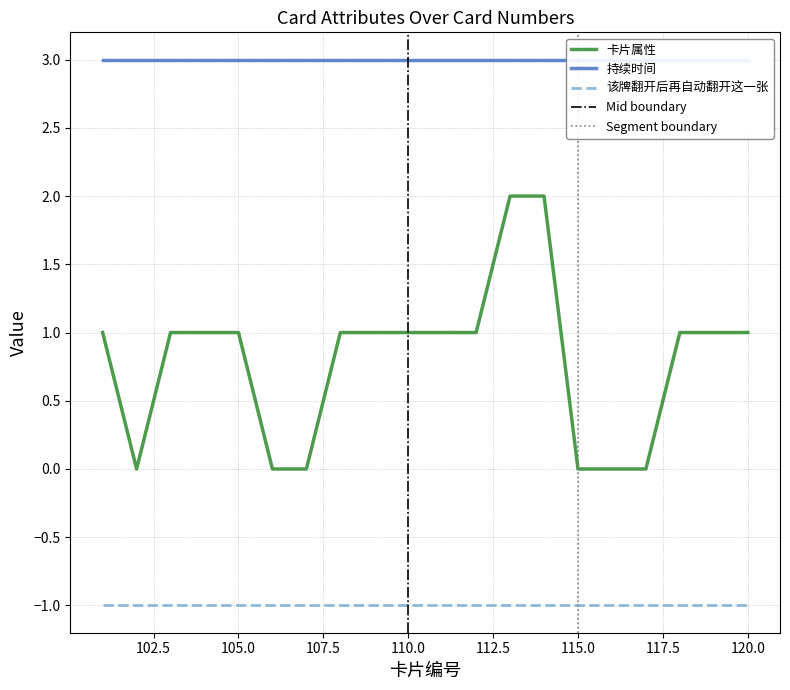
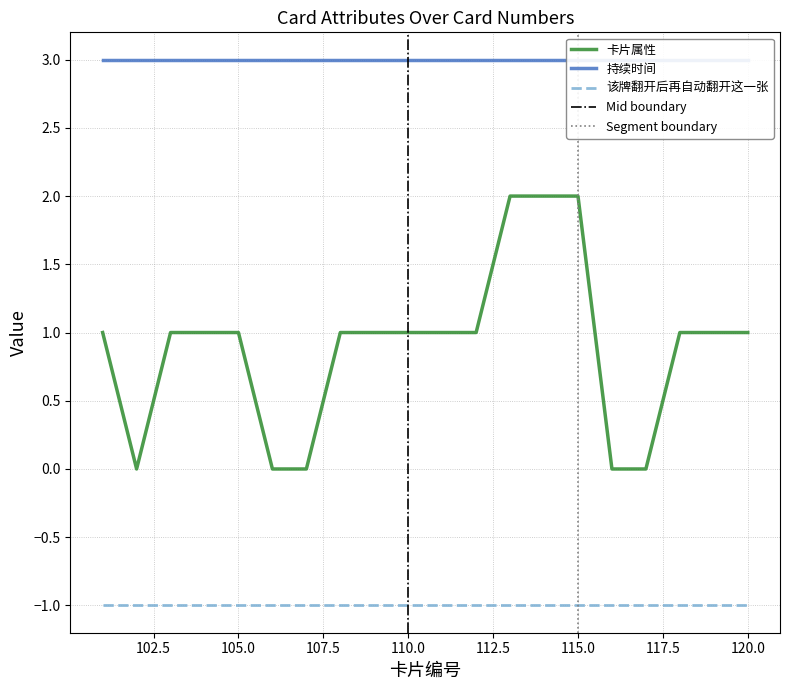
  {
    "卡片属性": {
      "105.0": 1,
      "110.0": 1,
-     "115.0": 0,
+     "115.0": 2,
      "120.0": 1
    },
    "持续时间": {
      "105.0": 3,
      "110.0": 3
    },
    "该牌翻开后再自动翻开这一张": {
      "105.0": -1,
      "110.0": -1,
      "115.0": -1,
      "120.0": -1
    }
  }
